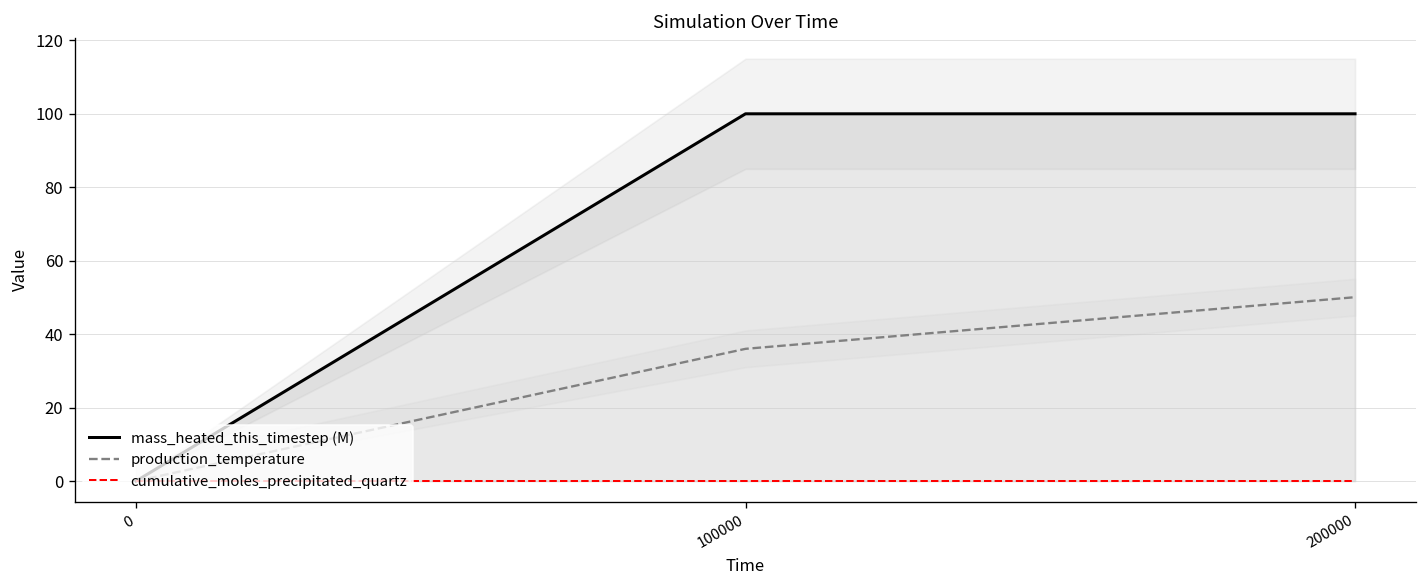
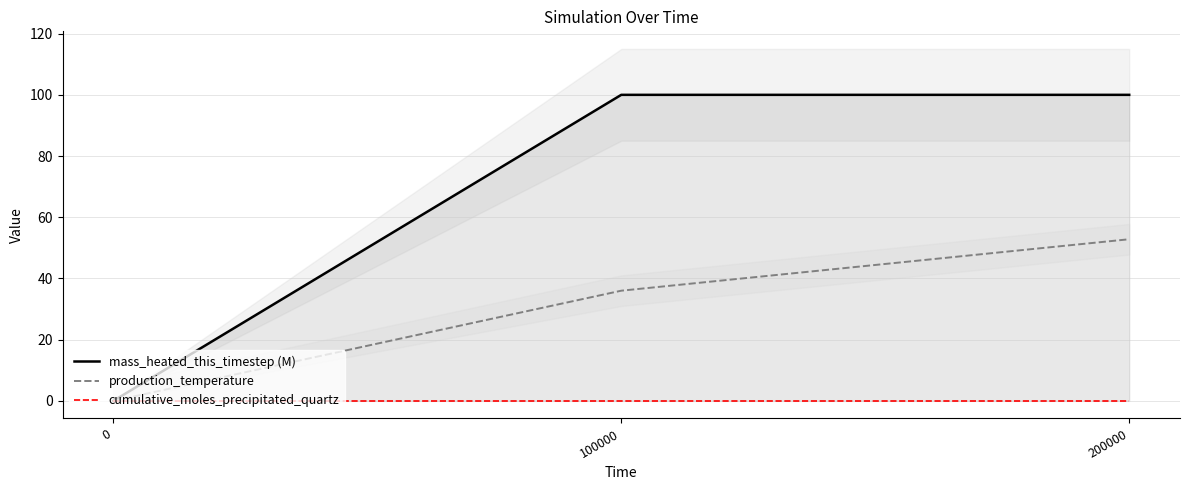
  {
    "mass_heated_this_timestep (M)": {
      "100000": 100,
      "200000": 100
    },
    "production_temperature": {
      "100000": 36,
-     "200000": 50
+     "200000": 53
    },
    "cumulative_moles_precipitated_quartz": {
      "100000": 0,
      "200000": 0
    }
  }
